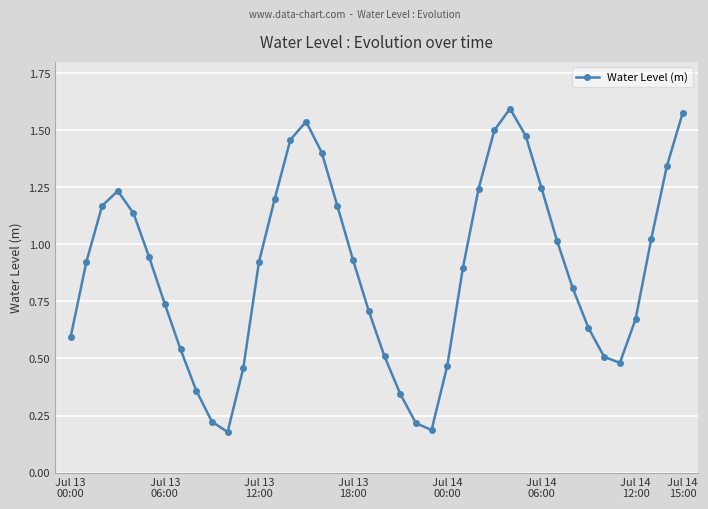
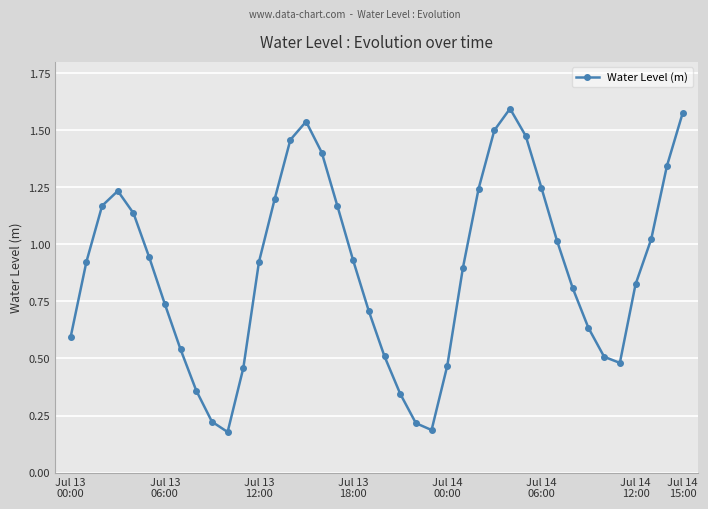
  {
    "Jul 13 00:00": 0.60,
    "Jul 13 06:00": 0.74,
    "Jul 13 12:00": 0.92,
    "Jul 13 18:00": 0.93,
    "Jul 14 00:00": 0.47,
    "Jul 14 06:00": 1.25,
-   "Jul 14 12:00": 0.67,
+   "Jul 14 12:00": 0.82,
    "Jul 14 15:00": 1.57
  }
